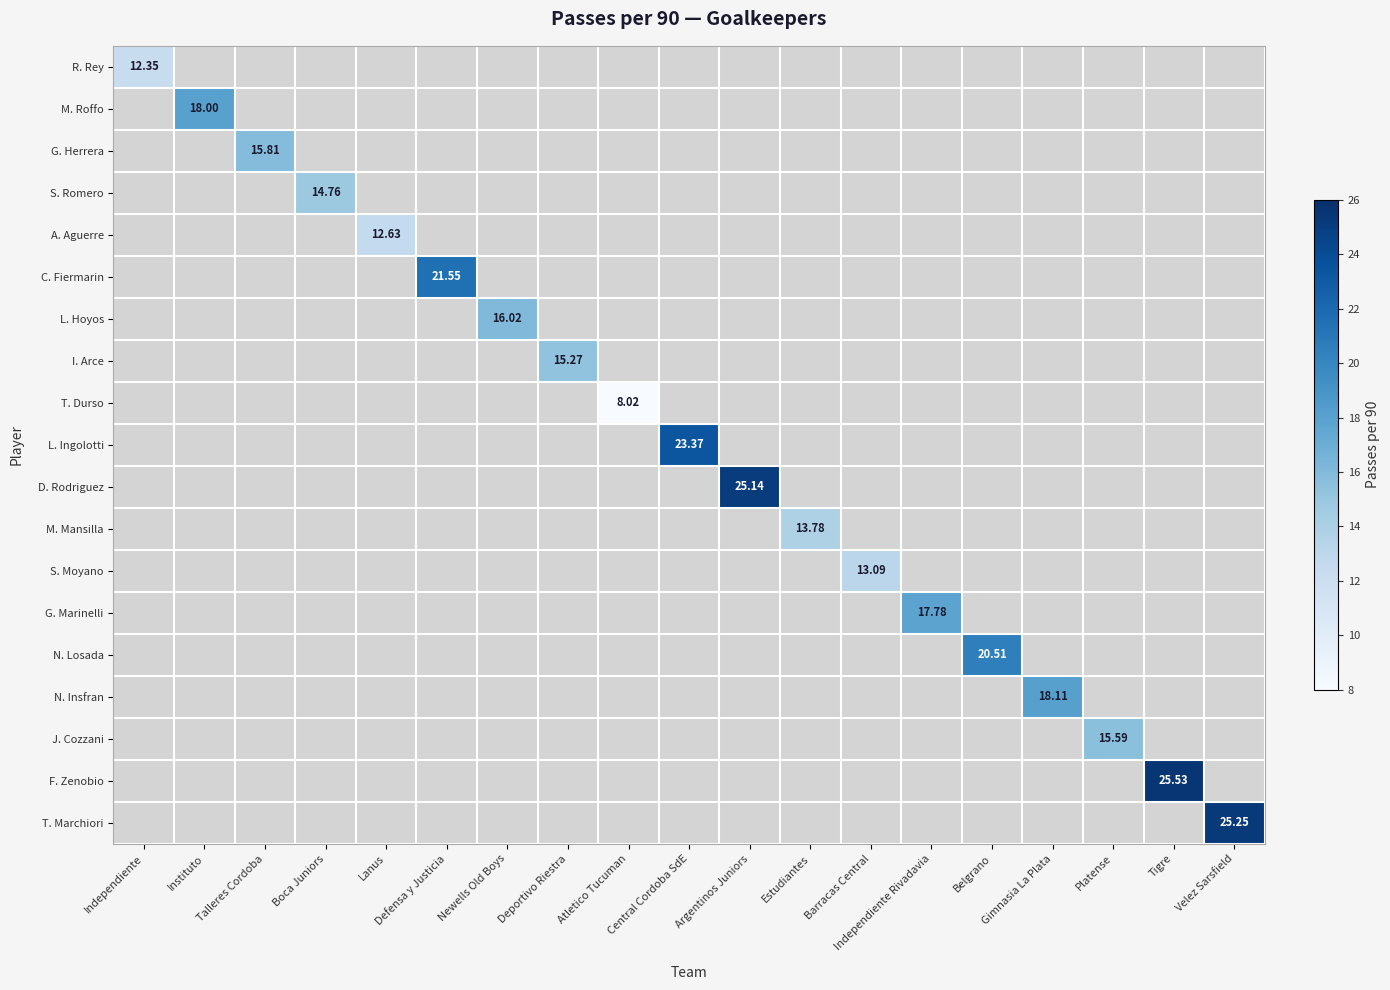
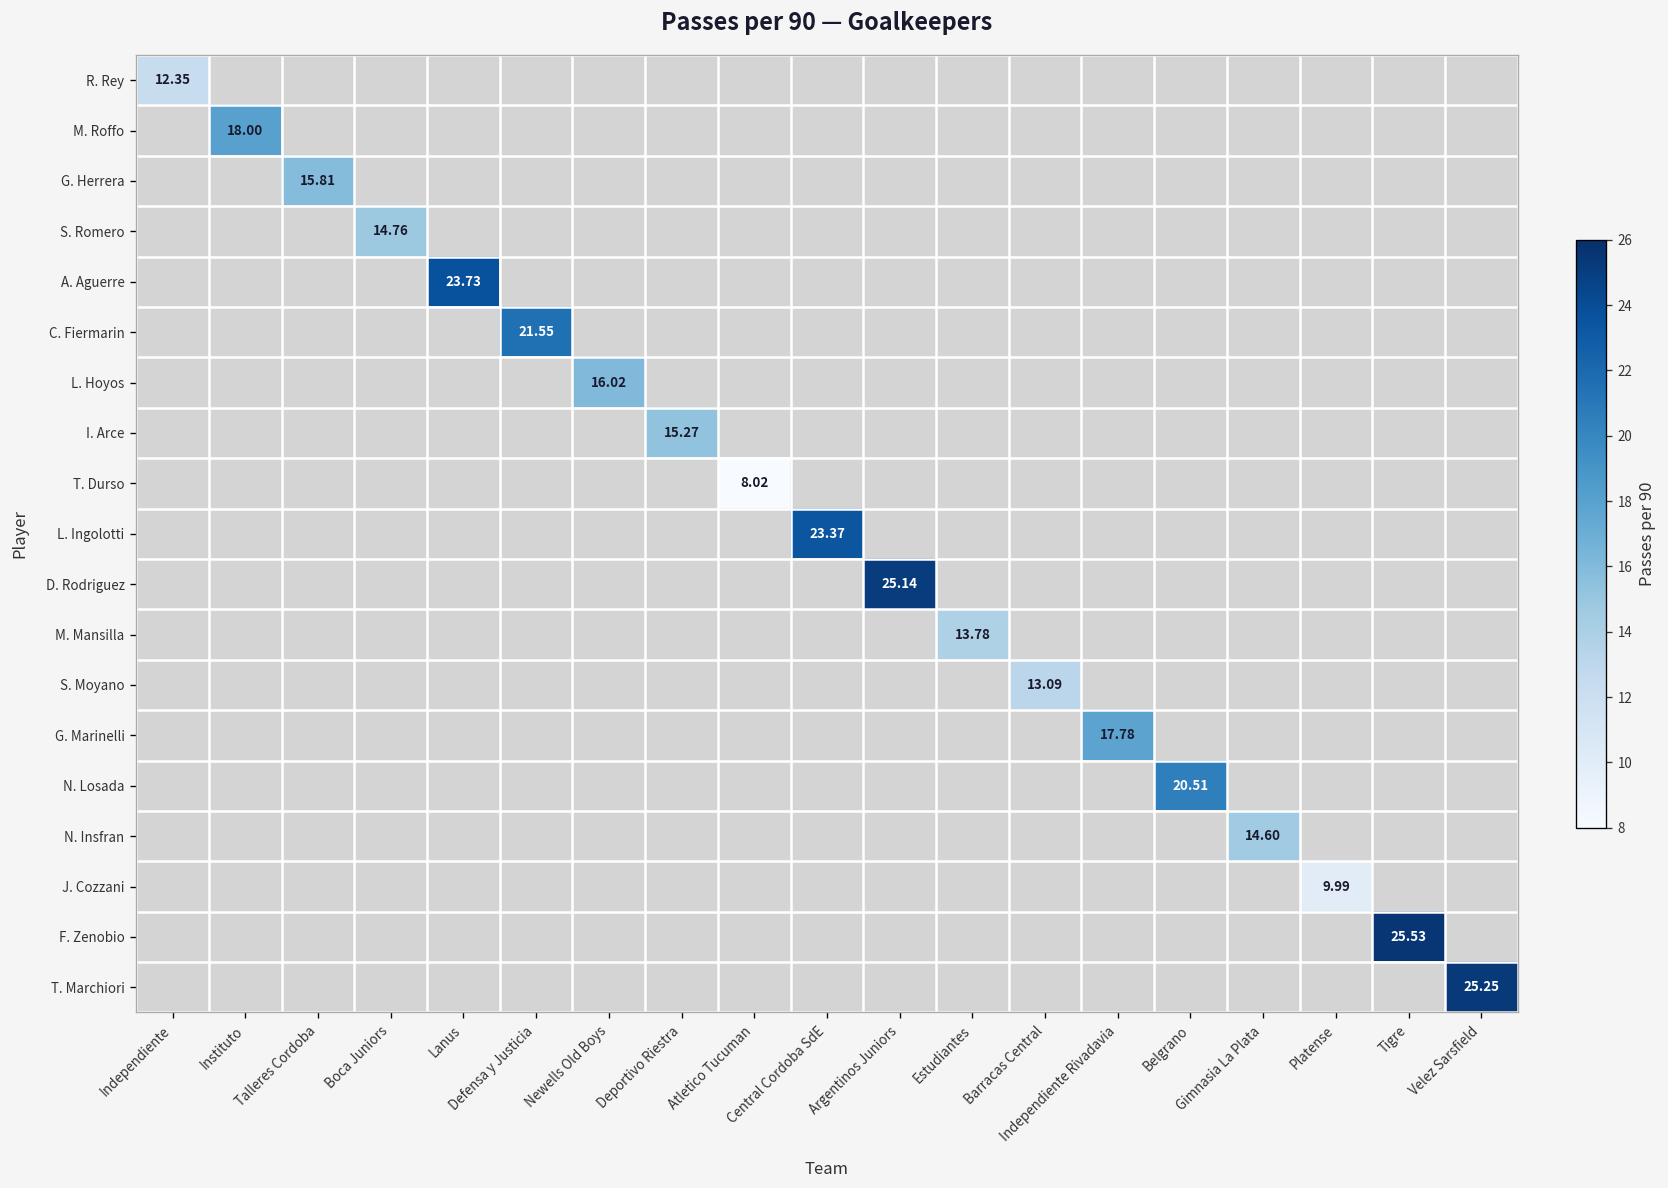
  {
    "R. Rey": {
      "Independiente": 12.35
    },
    "M. Roffo": {
      "Instituto": 18.00
    },
    "G. Herrera": {
      "Talleres Cordoba": 15.81
    },
    "S. Romero": {
      "Boca Juniors": 14.76
    },
    "A. Aguerre": {
-     "Lanus": 12.63
+     "Lanus": 23.73
    },
    "C. Fiermarin": {
      "Defensa y Justicia": 21.55
    },
    "L. Hoyos": {
      "Newells Old Boys": 16.02
    },
    "I. Arce": {
      "Deportivo Riestra": 15.27
    },
    "T. Durso": {
      "Atletico Tucuman": 8.02
    },
    "L. Ingolotti": {
      "Central Cordoba SdE": 23.37
    },
    "D. Rodriguez": {
      "Argentinos Juniors": 25.14
    },
    "M. Mansilla": {
      "Estudiantes": 13.78
    },
    "S. Moyano": {
      "Barracas Central": 13.09
    },
    "G. Marinelli": {
      "Independiente Rivadavia": 17.78
    },
    "N. Losada": {
      "Belgrano": 20.51
    },
    "N. Insfran": {
-     "Gimnasia La Plata": 18.11
+     "Gimnasia La Plata": 14.60
    },
    "J. Cozzani": {
-     "Platense": 15.59
+     "Platense": 9.99
    },
    "F. Zenobio": {
      "Tigre": 25.53
    },
    "T. Marchiori": {
      "Velez Sarsfield": 25.25
    }
  }
